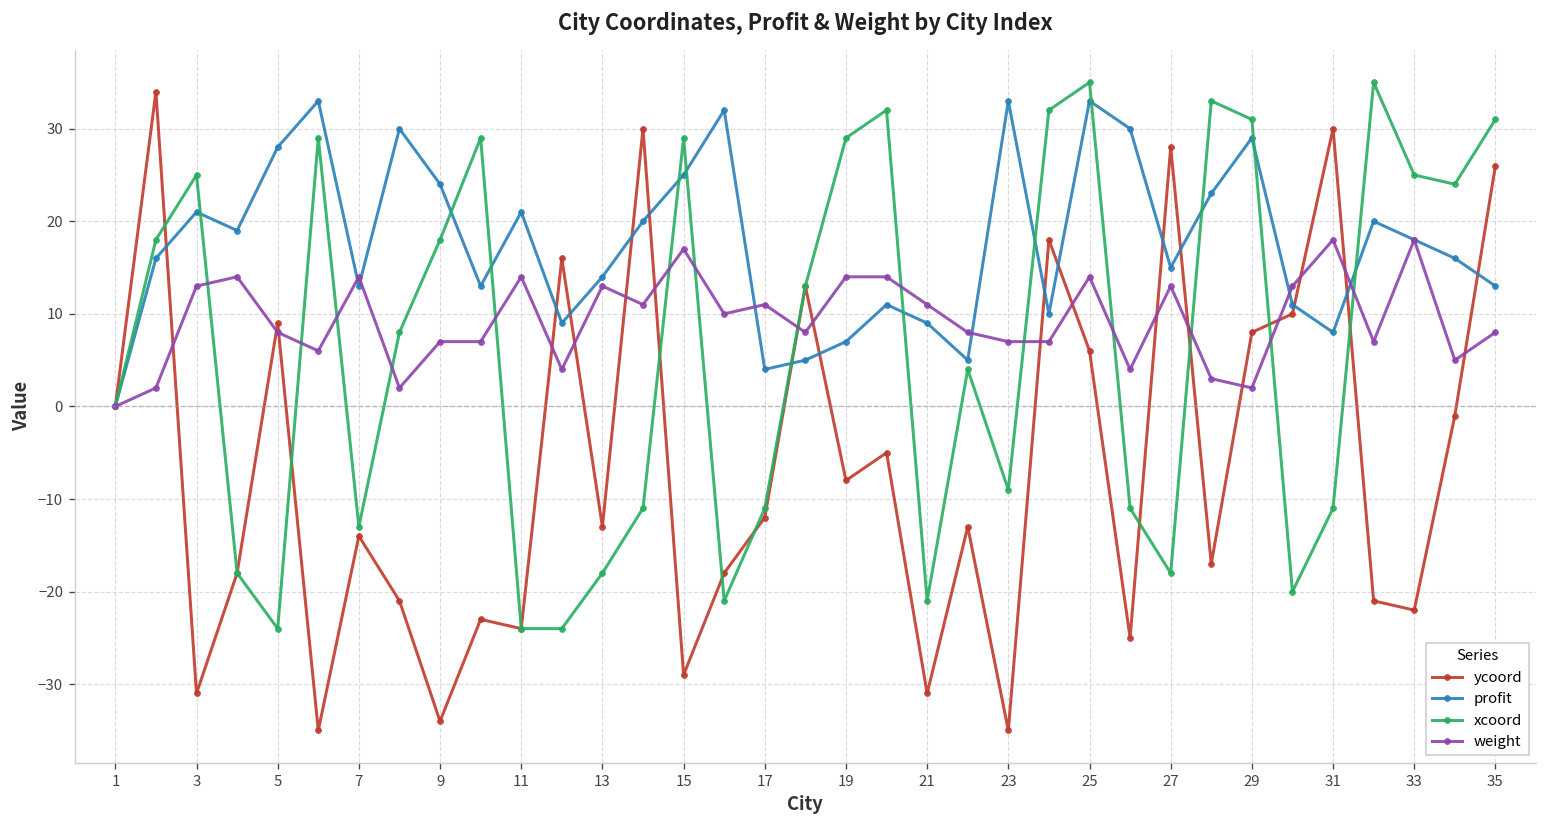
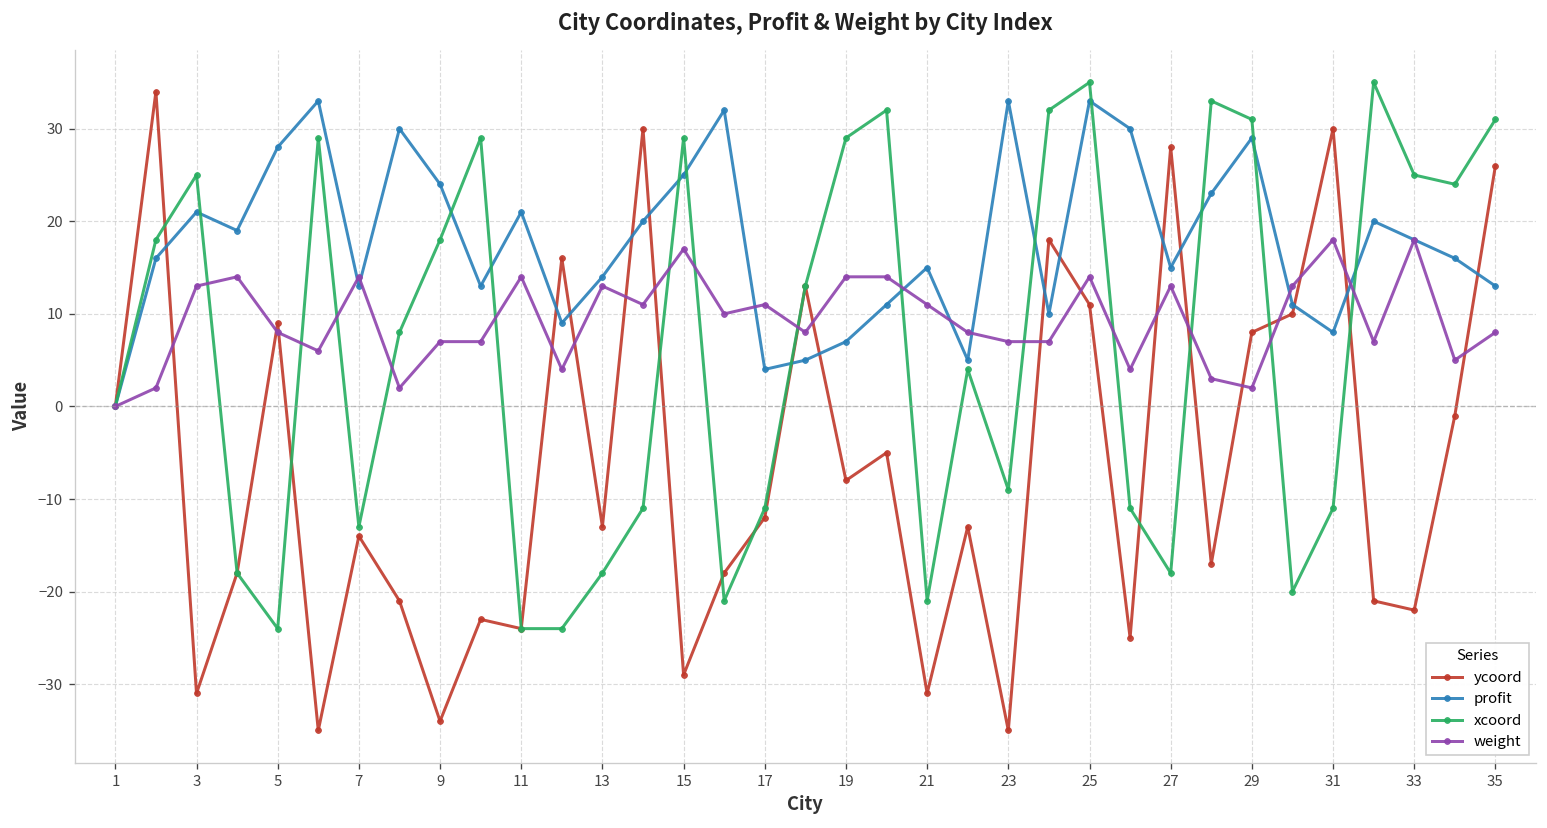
  {
    "ycoord": {
      "3": -31,
      "5": 9,
      "7": -14,
      "9": -34,
      "13": -13,
      "15": -29,
      "17": -12,
      "19": -8,
      "21": -31,
      "23": -35,
-     "25": 6,
+     "25": 11,
      "27": 28,
      "29": 8,
      "31": 30,
      "33": -22,
      "35": 26
    },
    "profit": {
      "3": 21,
      "5": 28,
      "7": 13,
      "9": 24,
      "11": 21,
      "13": 14,
      "15": 25,
      "17": 4,
      "19": 7,
-     "21": 9,
+     "21": 15,
      "23": 33,
      "25": 33,
      "27": 15,
      "29": 29,
      "31": 8,
      "35": 13
    },
    "xcoord": {
      "3": 25,
      "5": -24,
      "7": -13,
      "9": 18,
      "13": -18,
      "15": 29,
      "17": -11,
      "19": 29,
      "21": -21,
      "23": -9,
      "25": 35,
      "27": -18,
      "29": 31,
      "31": -11,
      "33": 25,
      "35": 31
    },
    "weight": {
      "3": 13,
      "5": 8,
      "7": 14,
      "9": 7,
      "11": 14,
      "13": 13,
      "15": 17,
      "17": 11,
      "19": 14,
      "21": 11,
      "23": 7,
      "25": 14,
      "27": 13,
      "29": 2,
      "31": 18,
      "35": 8
    }
  }
